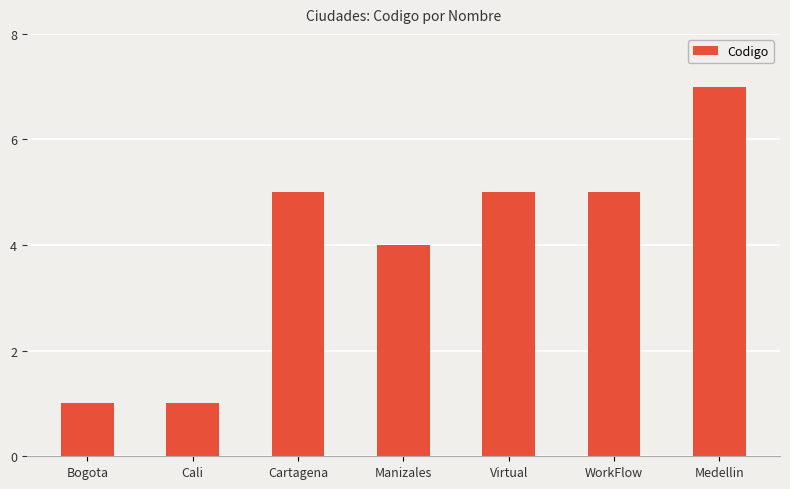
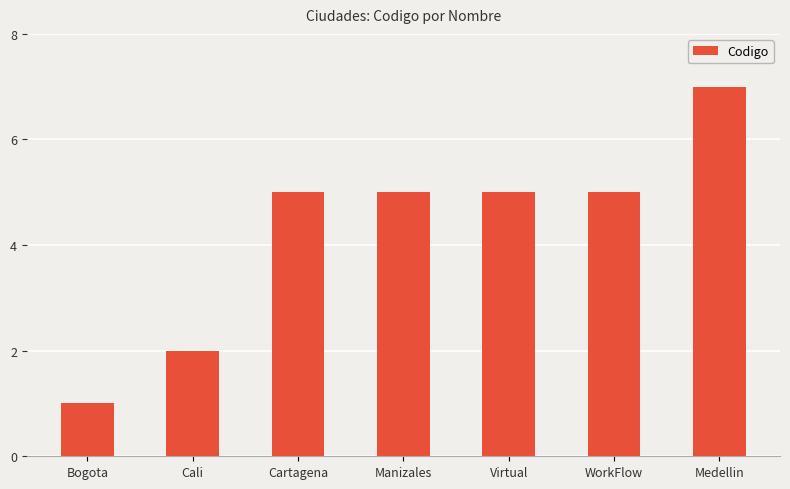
  {
    "Bogota": 1,
-   "Cali": 1,
+   "Cali": 2,
    "Cartagena": 5,
-   "Manizales": 4,
+   "Manizales": 5,
    "Virtual": 5,
    "WorkFlow": 5,
    "Medellin": 7
  }
